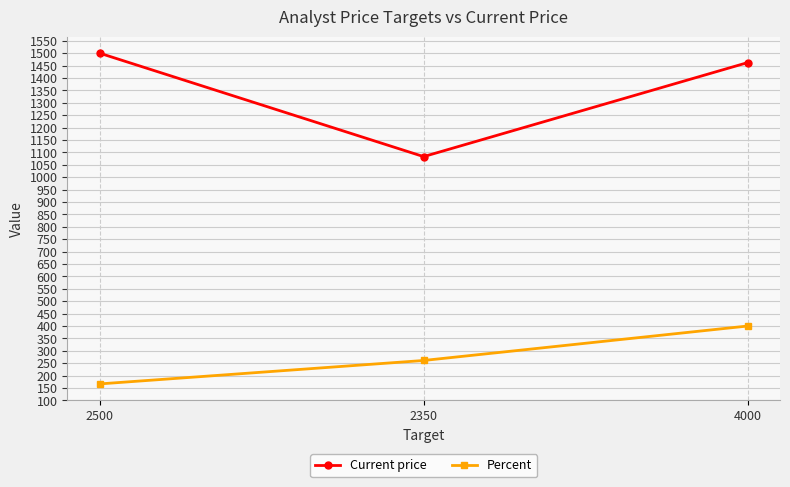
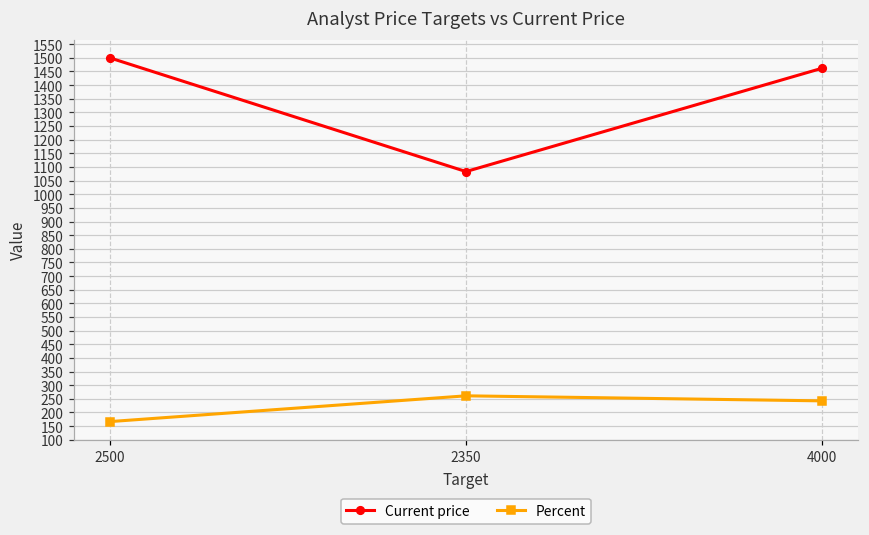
  {
    "Current price": {
      "2500": 1500,
      "2350": 1080,
      "4000": 1460
    },
    "Percent": {
      "2500": 170,
      "2350": 260,
-     "4000": 400
+     "4000": 240
    }
  }
